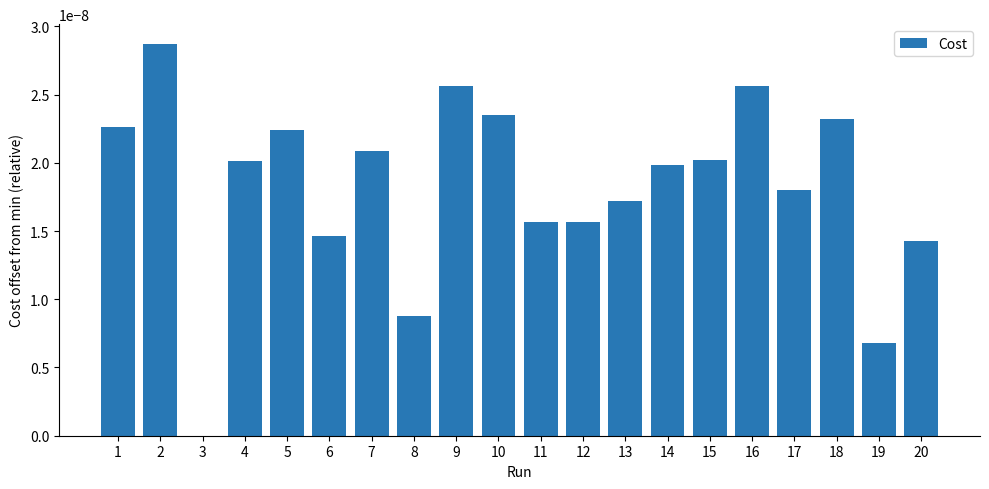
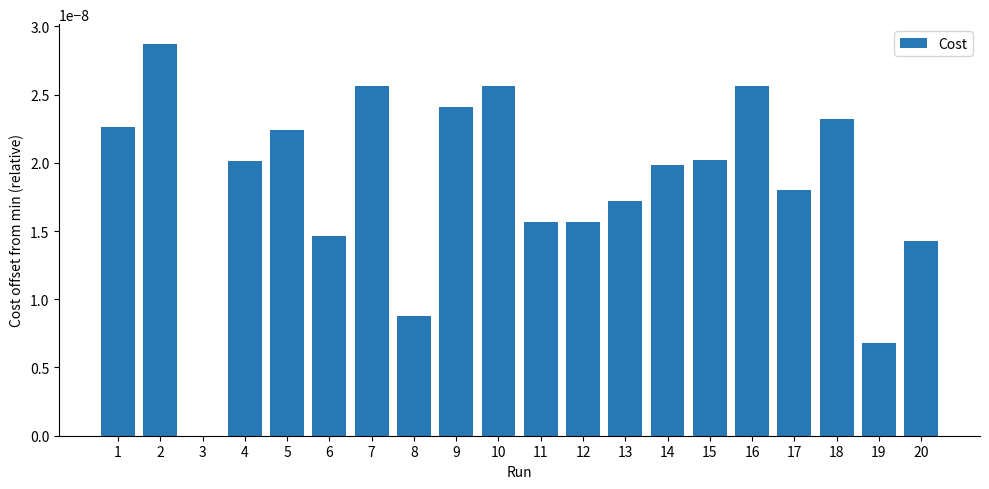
  {
    "1": 0.0000000226,
    "2": 0.0000000287,
    "3": 0.0000000000,
    "4": 0.0000000201,
    "5": 0.0000000224,
    "6": 0.0000000147,
-   "7": 0.0000000209,
+   "7": 0.0000000256,
    "8": 0.0000000088,
-   "9": 0.0000000256,
-   "10": 0.0000000235,
+   "9": 0.0000000241,
+   "10": 0.0000000256,
    "11": 0.0000000156,
    "12": 0.0000000156,
    "13": 0.0000000172,
    "14": 0.0000000198,
    "15": 0.0000000202,
    "16": 0.0000000256,
    "17": 0.0000000180,
    "18": 0.0000000232,
    "19": 0.0000000068,
    "20": 0.0000000143
  }
